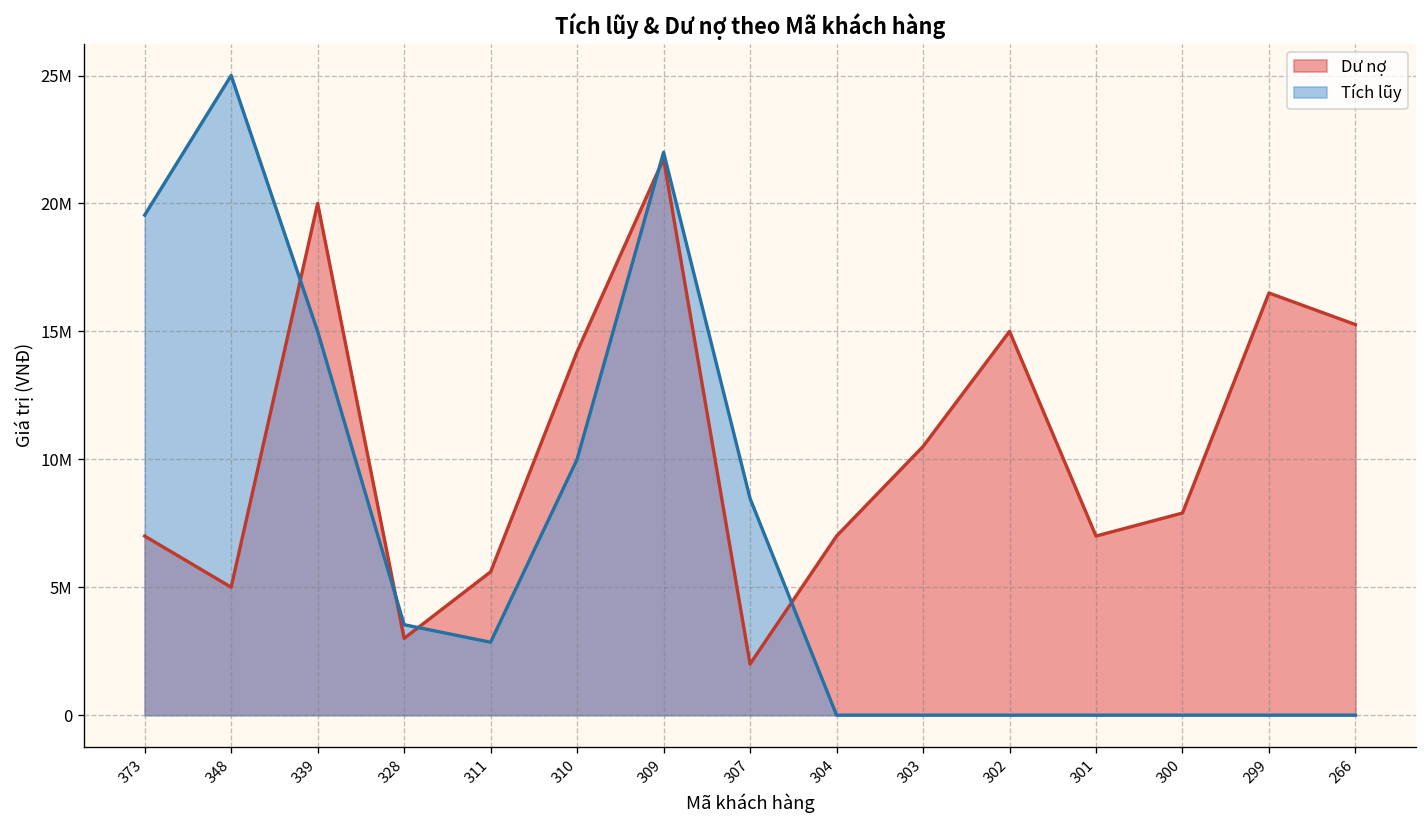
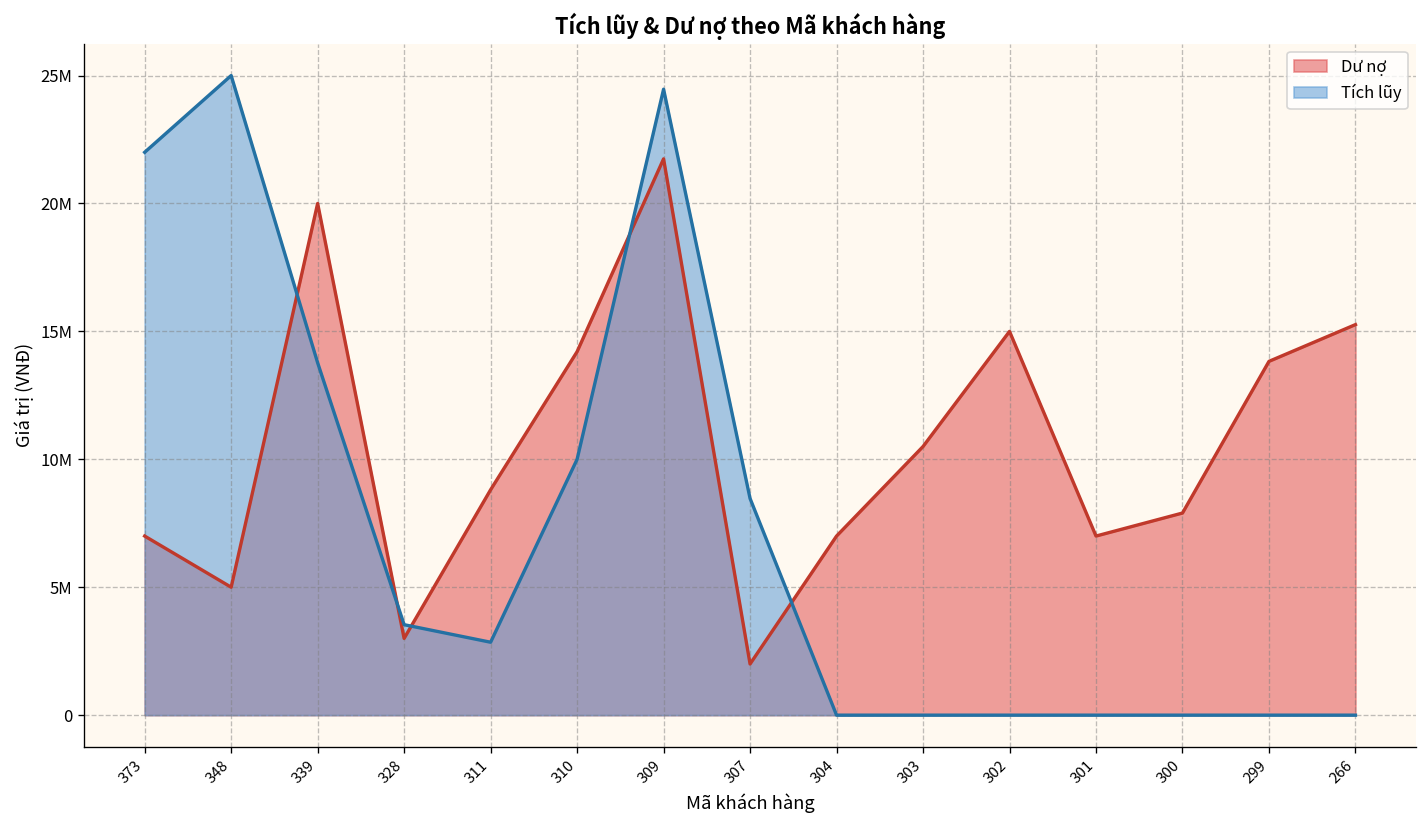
  {
    "Dư nợ": {
      "373": 7000000,
      "348": 5000000,
      "339": 20000000,
      "328": 3000000,
-     "311": 5600000,
+     "311": 8800000,
      "310": 14200000,
      "309": 21700000,
      "307": 2000000,
      "304": 7000000,
      "303": 10500000,
      "302": 15000000,
      "301": 7000000,
      "300": 7900000,
-     "299": 16500000,
+     "299": 13800000,
      "266": 15300000
    },
    "Tích lũy": {
-     "373": 19500000,
+     "373": 22000000,
      "348": 25000000,
-     "339": 15000000,
+     "339": 13800000,
      "328": 3500000,
      "311": 2900000,
      "310": 10000000,
-     "309": 22000000,
+     "309": 24500000,
      "307": 8500000,
      "304": 0,
      "303": 0,
      "302": 0,
      "301": 0,
      "300": 0,
      "299": 0,
      "266": 0
    }
  }
